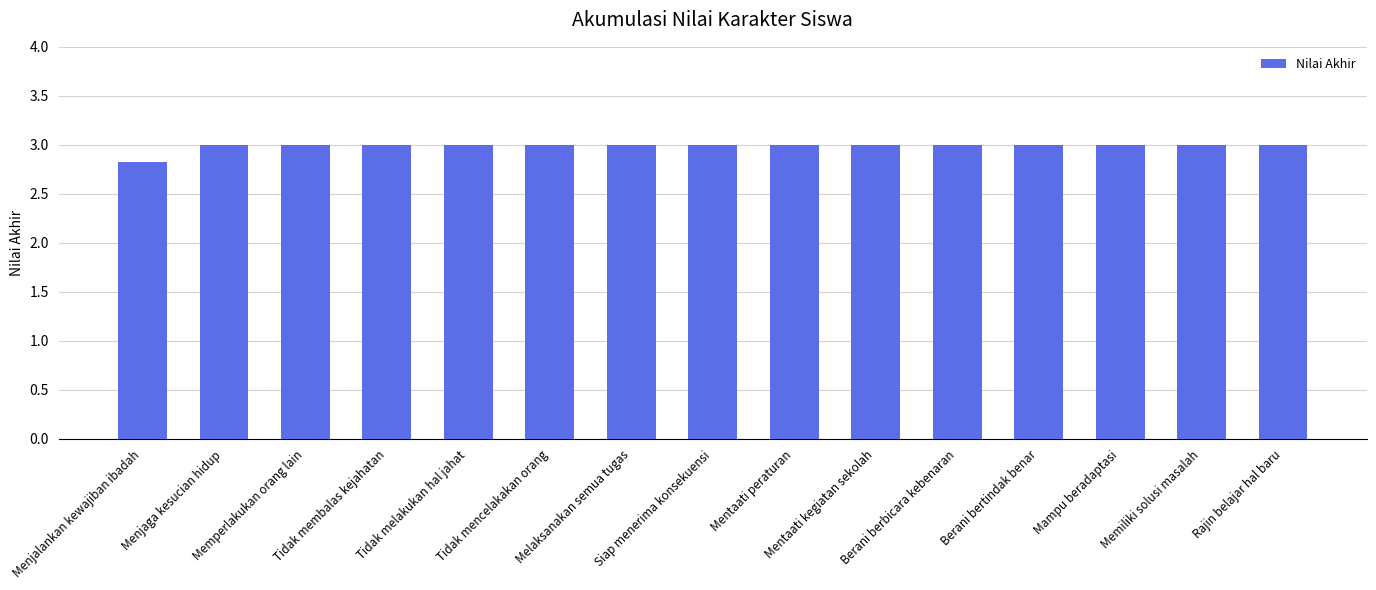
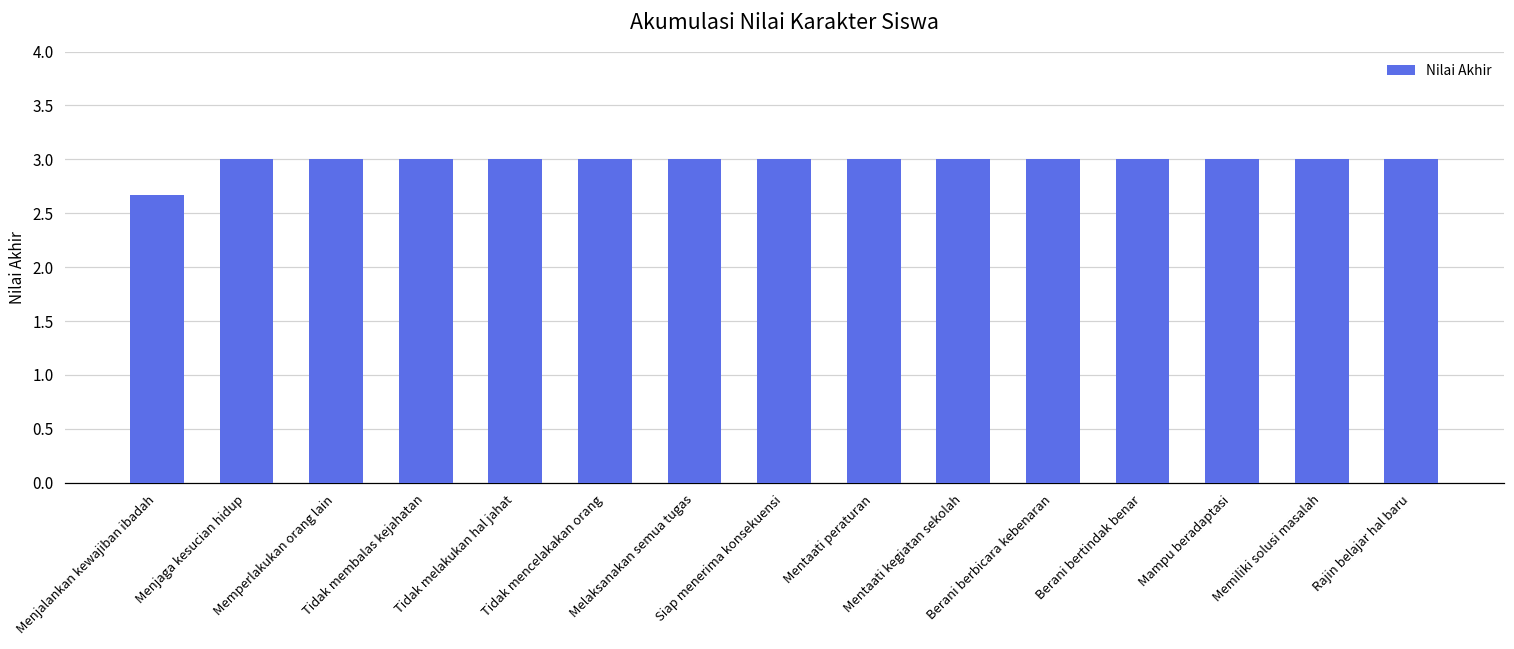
  {
-   "Menjalankan kewajiban ibadah": 2.8,
+   "Menjalankan kewajiban ibadah": 2.7,
    "Menjaga kesucian hidup": 3.0,
    "Memperlakukan orang lain": 3.0,
    "Tidak membalas kejahatan": 3.0,
    "Tidak melakukan hal jahat": 3.0,
    "Tidak mencelakakan orang": 3.0,
    "Melaksanakan semua tugas": 3.0,
    "Siap menerima konsekuensi": 3.0,
    "Mentaati peraturan": 3.0,
    "Mentaati kegiatan sekolah": 3.0,
    "Berani berbicara kebenaran": 3.0,
    "Berani bertindak benar": 3.0,
    "Mampu beradaptasi": 3.0,
    "Memiliki solusi masalah": 3.0,
    "Rajin belajar hal baru": 3.0
  }
